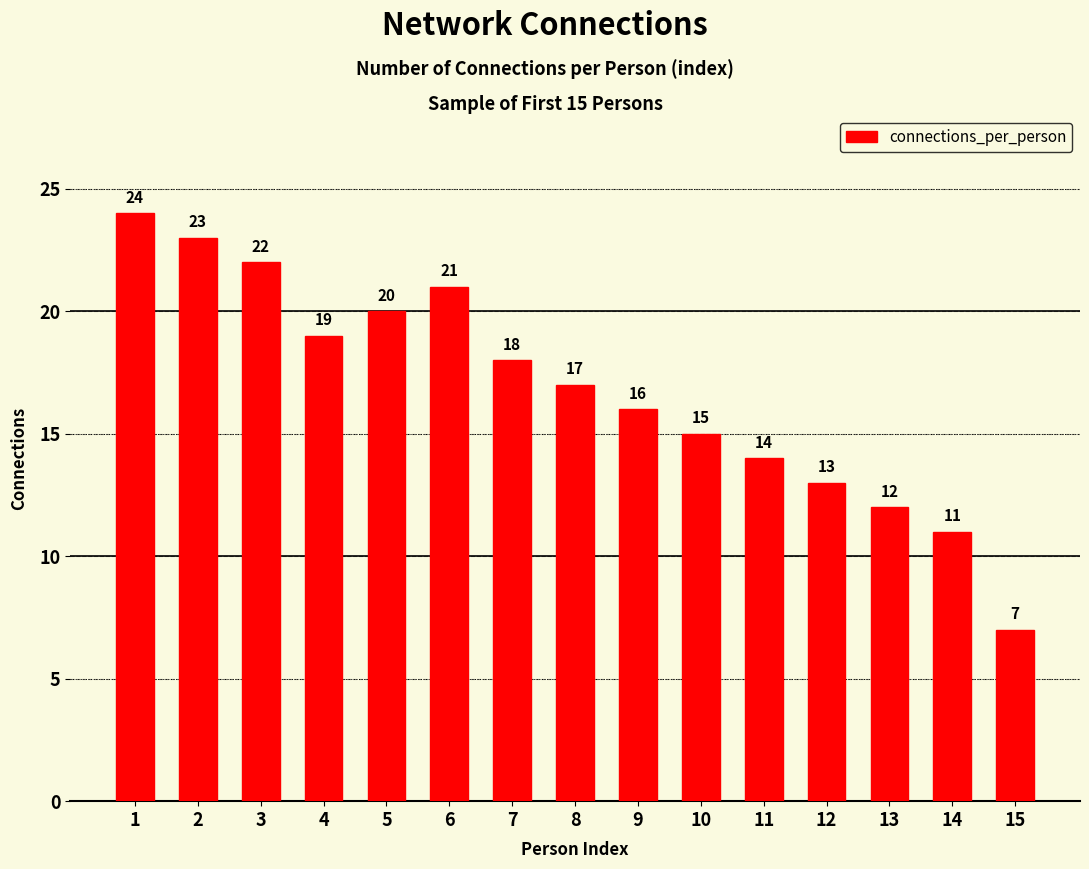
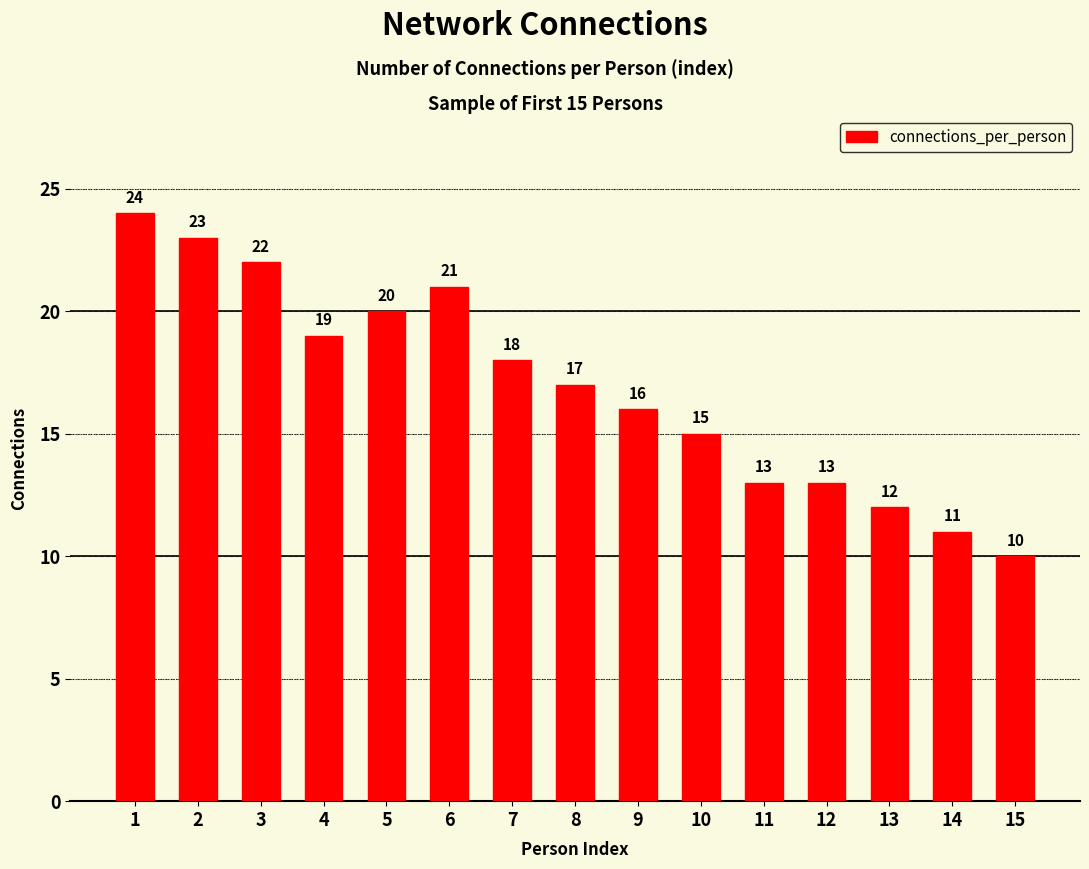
  {
    "1": 24,
    "2": 23,
    "3": 22,
    "4": 19,
    "5": 20,
    "6": 21,
    "7": 18,
    "8": 17,
    "9": 16,
    "10": 15,
-   "11": 14,
+   "11": 13,
    "12": 13,
    "13": 12,
    "14": 11,
-   "15": 7
+   "15": 10
  }
